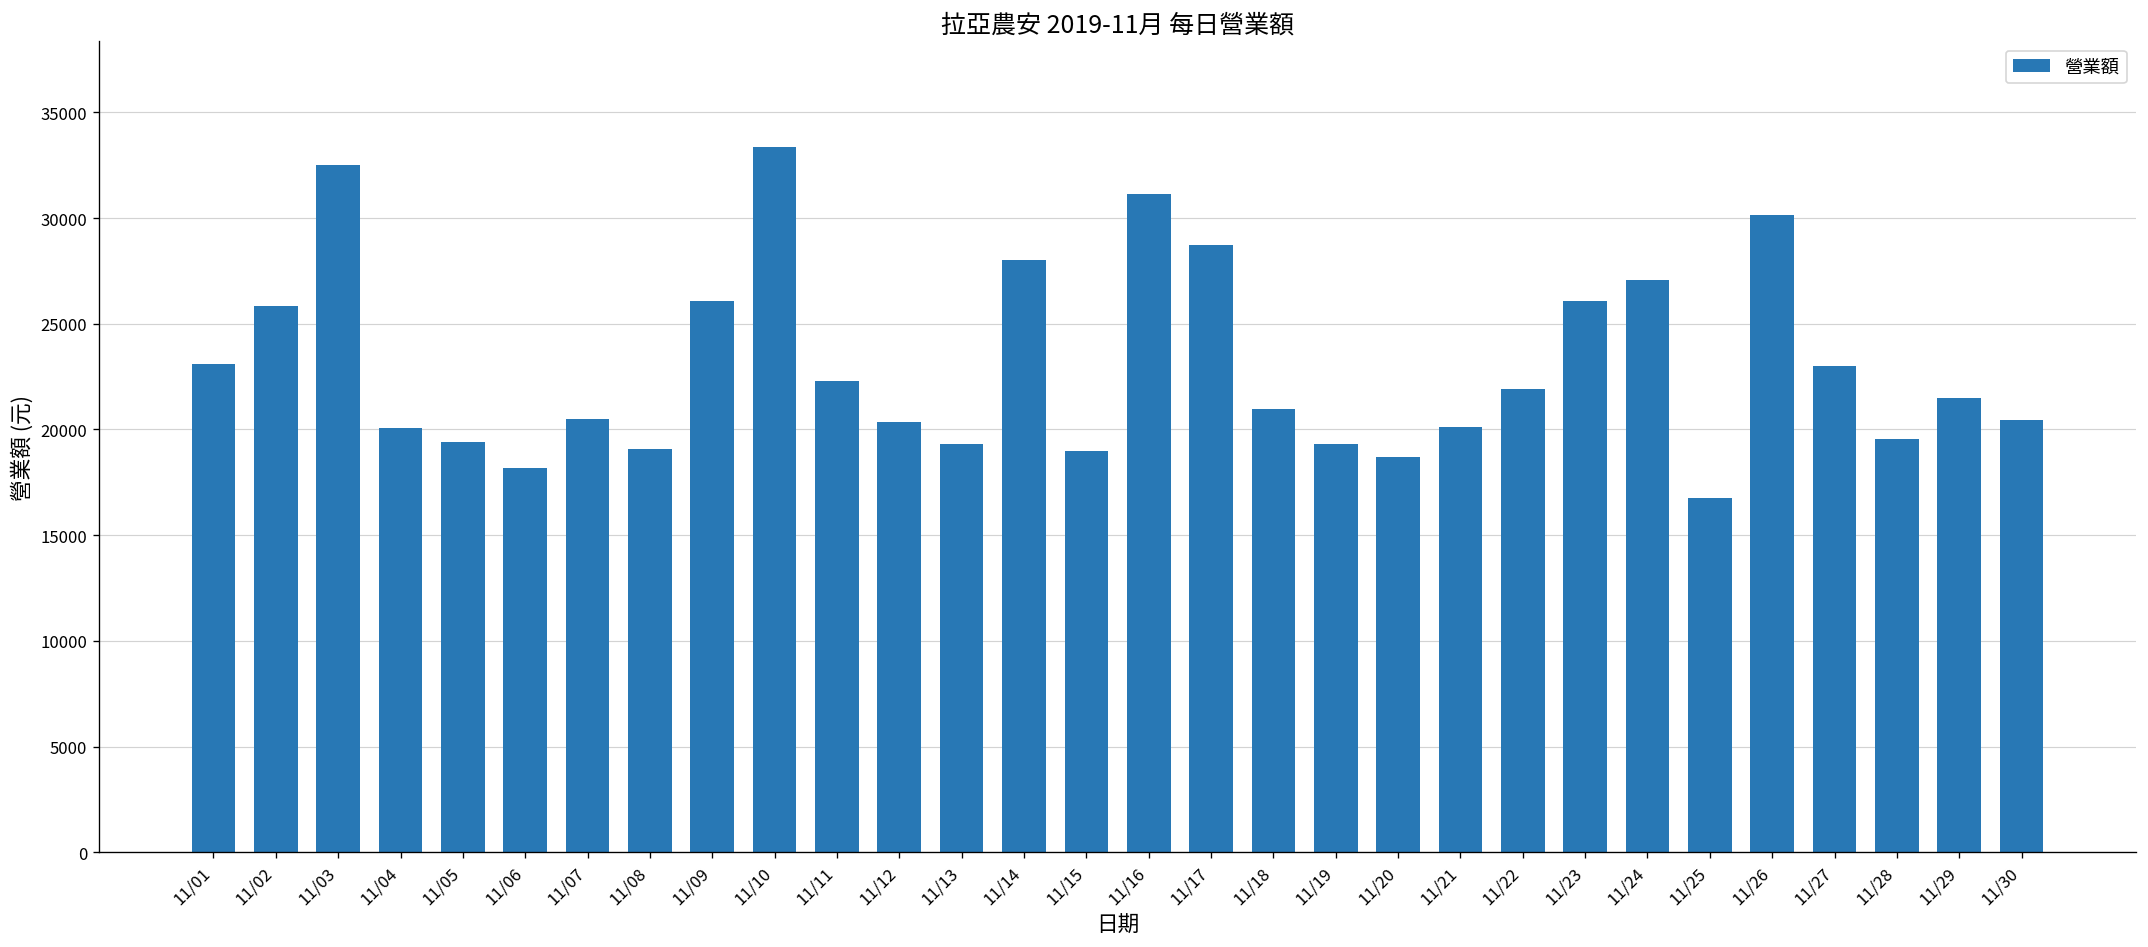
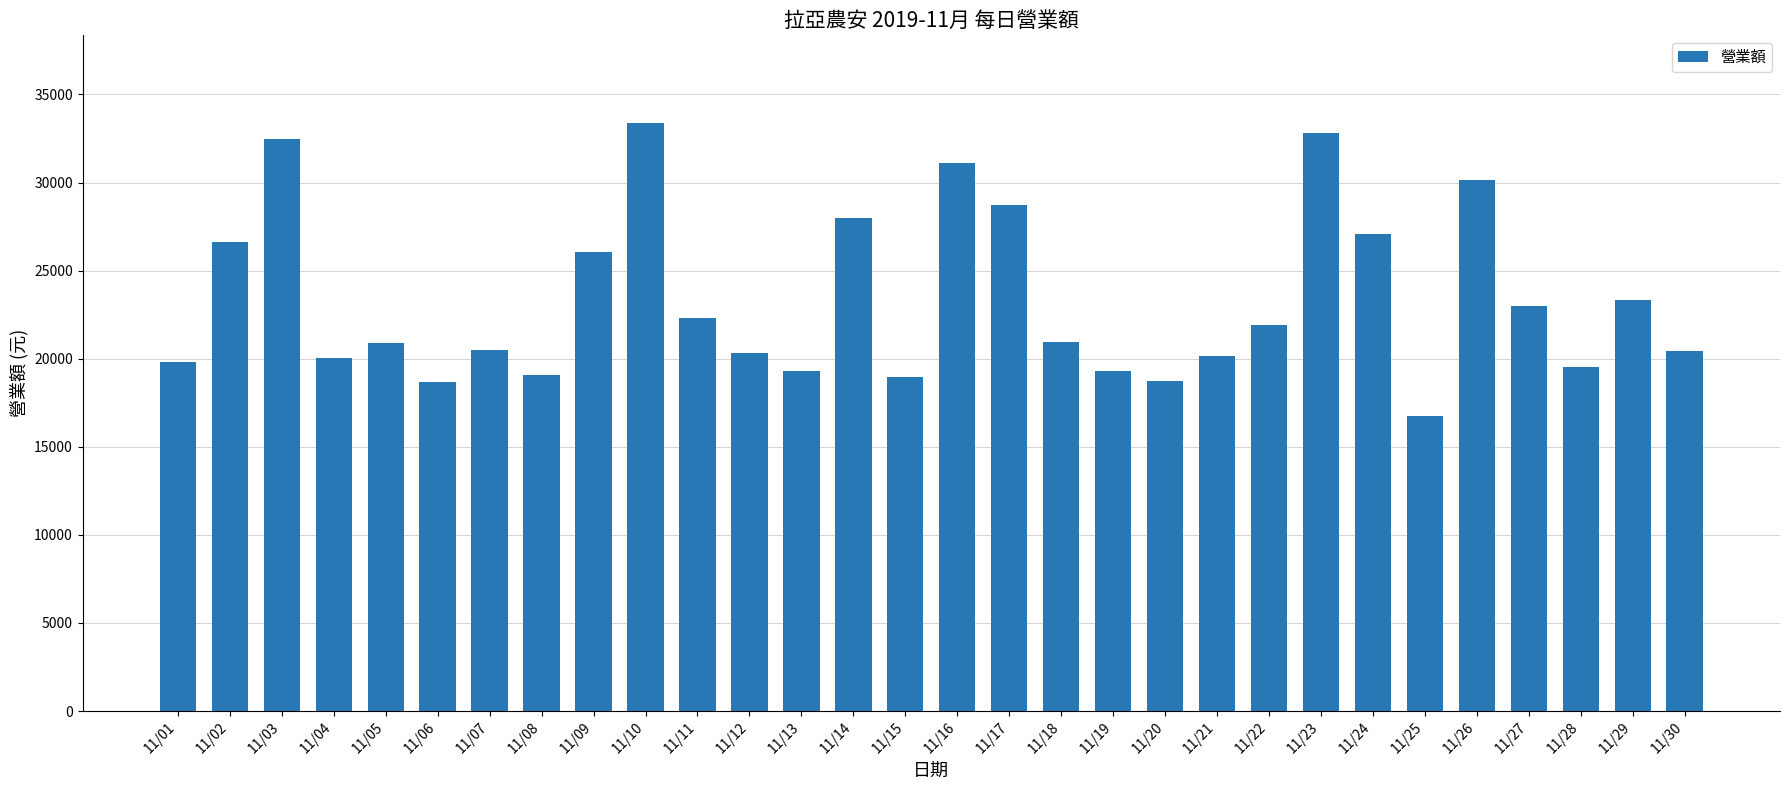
  {
-   "11/01": 23100,
-   "11/02": 25900,
+   "11/01": 19800,
+   "11/02": 26600,
    "11/03": 32500,
    "11/04": 20000,
-   "11/05": 19400,
-   "11/06": 18200,
+   "11/05": 20900,
+   "11/06": 18700,
    "11/07": 20500,
    "11/08": 19100,
    "11/09": 26100,
    "11/10": 33400,
    "11/11": 22300,
    "11/12": 20300,
    "11/13": 19300,
    "11/14": 28000,
    "11/15": 19000,
    "11/16": 31100,
    "11/17": 28700,
    "11/18": 21000,
    "11/19": 19300,
    "11/20": 18700,
    "11/21": 20100,
    "11/22": 21900,
-   "11/23": 26100,
+   "11/23": 32800,
    "11/24": 27100,
    "11/25": 16800,
    "11/26": 30100,
    "11/27": 23000,
    "11/28": 19500,
-   "11/29": 21500,
+   "11/29": 23300,
    "11/30": 20400
  }
